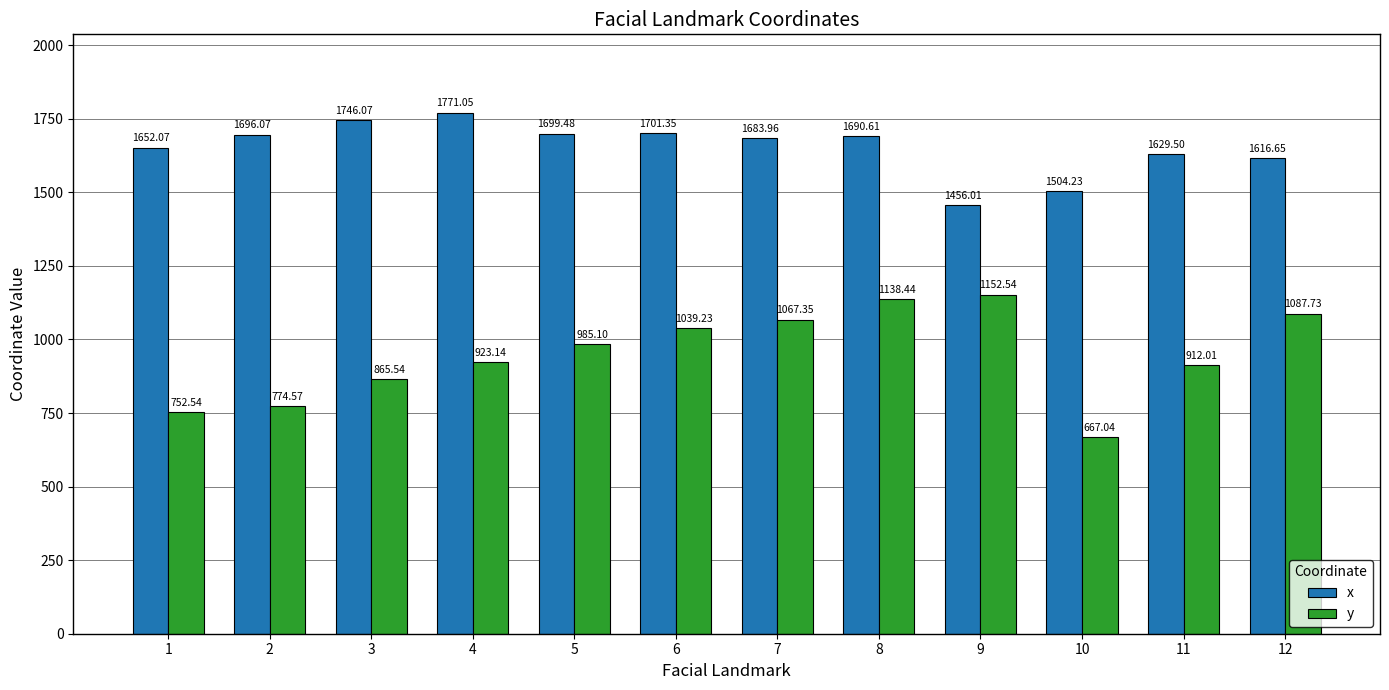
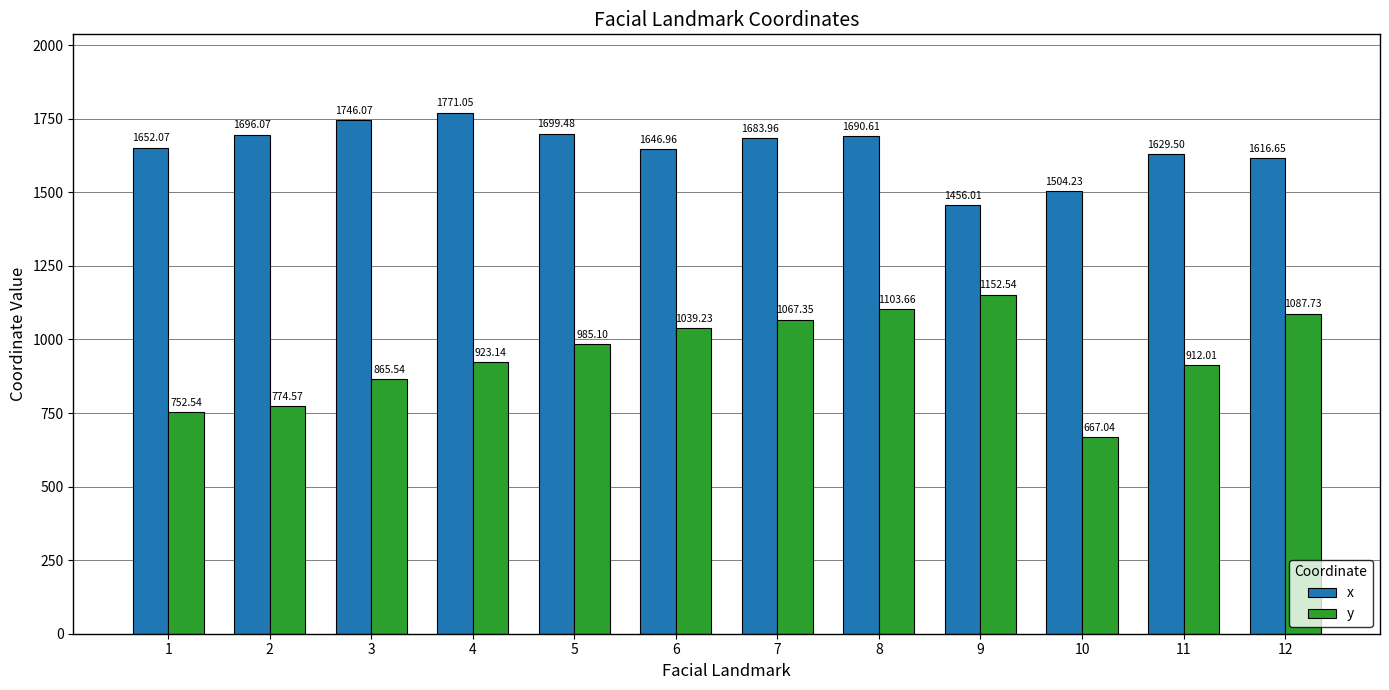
  {
    "x": {
      "1": 1652.07,
      "2": 1696.07,
      "3": 1746.07,
      "4": 1771.05,
      "5": 1699.48,
-     "6": 1701.35,
+     "6": 1646.96,
      "7": 1683.96,
      "8": 1690.61,
      "9": 1456.01,
      "10": 1504.23,
      "11": 1629.50,
      "12": 1616.65
    },
    "y": {
      "1": 752.54,
      "2": 774.57,
      "3": 865.54,
      "4": 923.14,
      "5": 985.10,
      "6": 1039.23,
      "7": 1067.35,
-     "8": 1138.44,
+     "8": 1103.66,
      "9": 1152.54,
      "10": 667.04,
      "11": 912.01,
      "12": 1087.73
    }
  }
